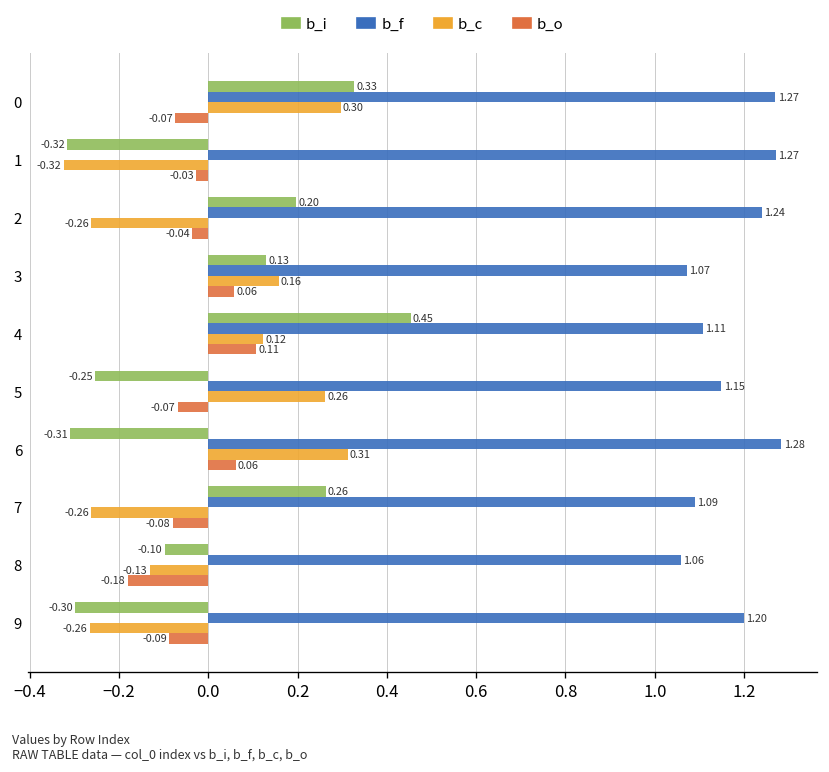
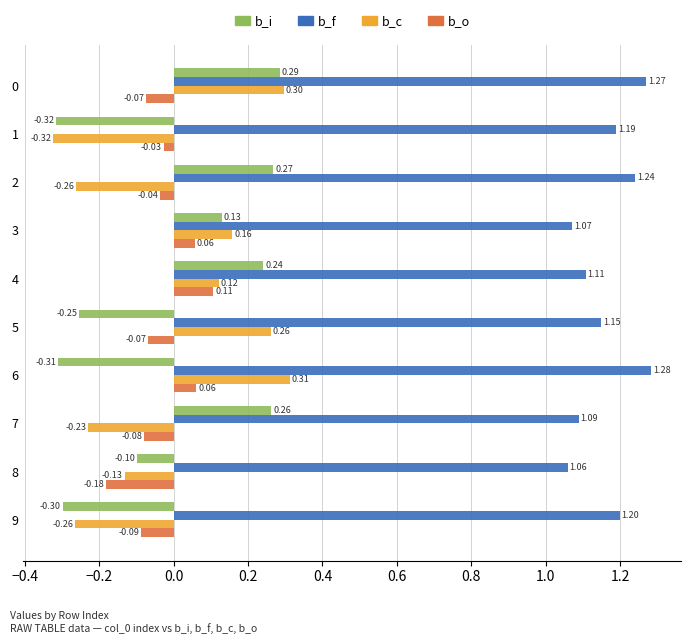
  {
    "b_i": {
-     "0": 0.33,
+     "0": 0.29,
      "1": -0.32,
-     "2": 0.20,
+     "2": 0.27,
      "3": 0.13,
-     "4": 0.45,
+     "4": 0.24,
      "5": -0.25,
      "6": -0.31,
      "7": 0.26,
      "8": -0.10,
      "9": -0.30
    },
    "b_f": {
      "0": 1.27,
-     "1": 1.27,
+     "1": 1.19,
      "2": 1.24,
      "3": 1.07,
      "4": 1.11,
      "5": 1.15,
      "6": 1.28,
      "7": 1.09,
      "8": 1.06,
      "9": 1.20
    },
    "b_c": {
      "0": 0.30,
      "1": -0.32,
      "2": -0.26,
      "3": 0.16,
      "4": 0.12,
      "5": 0.26,
      "6": 0.31,
-     "7": -0.26,
+     "7": -0.23,
      "8": -0.13,
      "9": -0.26
    },
    "b_o": {
      "0": -0.07,
      "1": -0.03,
      "2": -0.04,
      "3": 0.06,
      "4": 0.11,
      "5": -0.07,
      "6": 0.06,
      "7": -0.08,
      "8": -0.18,
      "9": -0.09
    }
  }
